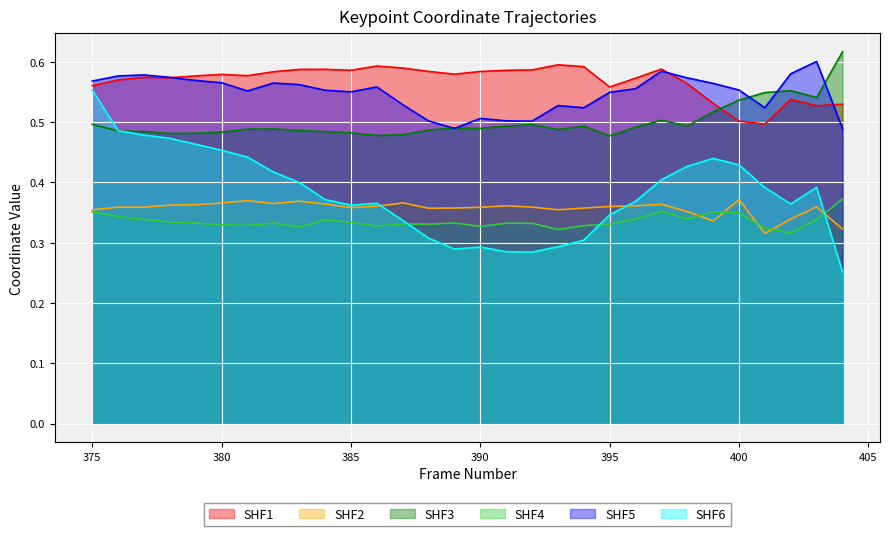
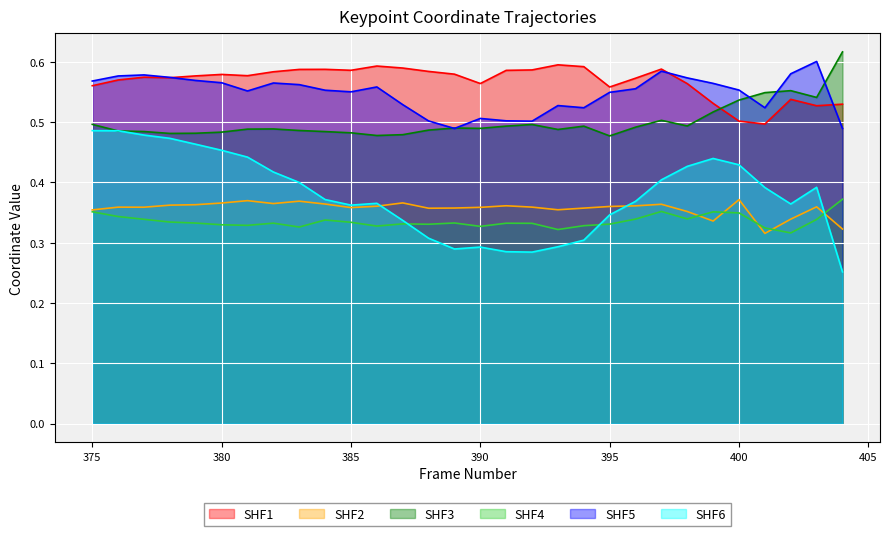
  {
    "SHF1": {
      "375": 0.56,
      "380": 0.58,
      "385": 0.59,
-     "390": 0.58,
+     "390": 0.56,
      "395": 0.56,
      "400": 0.50
    },
    "SHF2": {
      "380": 0.37,
      "390": 0.36,
      "395": 0.36,
      "400": 0.37
    },
    "SHF3": {
      "375": 0.50,
      "380": 0.48,
      "385": 0.48,
      "390": 0.49,
      "395": 0.48,
      "400": 0.54
    },
    "SHF4": {
      "380": 0.33,
      "385": 0.33,
      "390": 0.33,
      "395": 0.33,
      "400": 0.35
    },
    "SHF5": {
      "375": 0.57,
      "380": 0.57,
      "385": 0.55,
      "390": 0.51,
      "395": 0.55,
      "400": 0.55
    },
    "SHF6": {
-     "375": 0.55,
+     "375": 0.49,
      "380": 0.45,
      "390": 0.29,
      "395": 0.35,
      "400": 0.43
    }
  }
